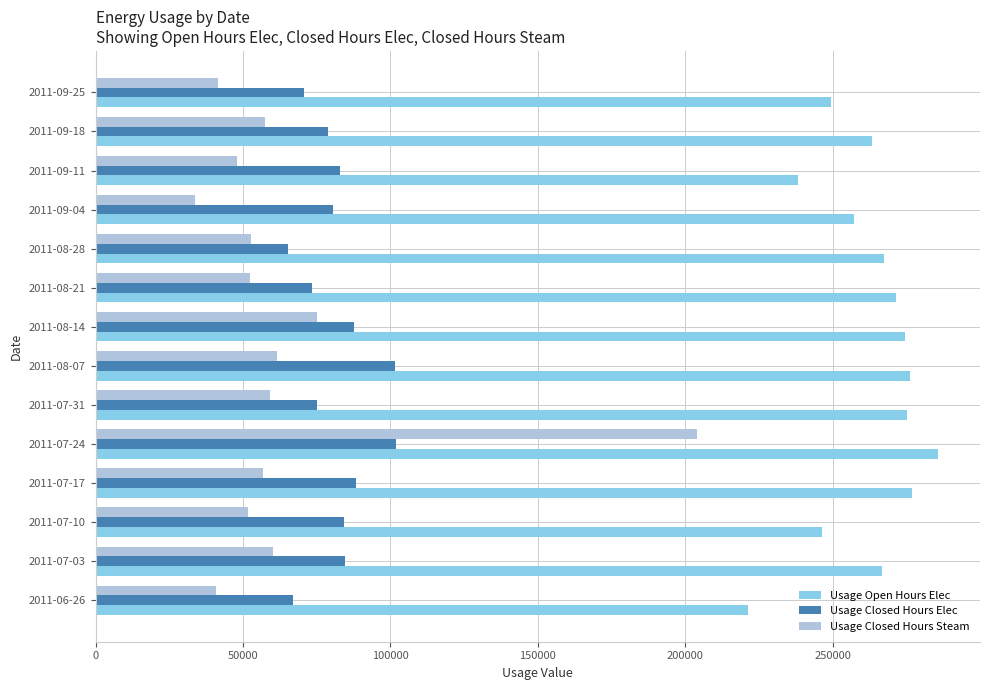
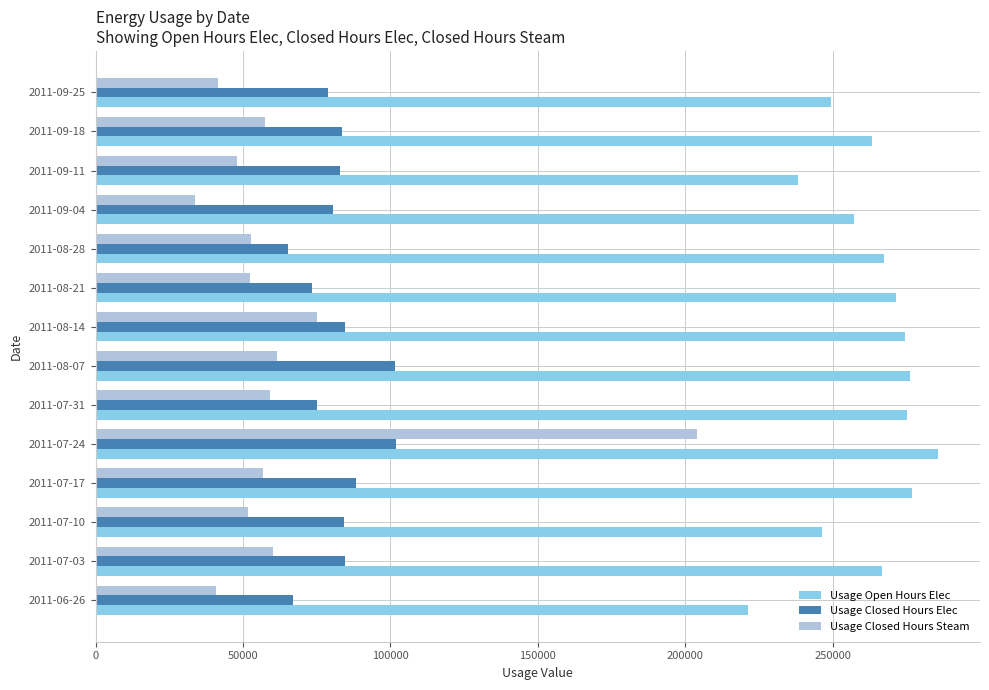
  {
    "Usage Closed Hours Elec": {
-     "2011-09-25": 71000,
-     "2011-09-18": 79000,
+     "2011-09-25": 79000,
+     "2011-09-18": 83000,
      "2011-09-11": 83000,
      "2011-09-04": 80000,
      "2011-08-28": 65000,
      "2011-08-21": 73000,
-     "2011-08-14": 88000,
+     "2011-08-14": 84000,
      "2011-08-07": 101000,
      "2011-07-31": 75000,
      "2011-07-24": 102000,
      "2011-07-17": 88000,
      "2011-07-10": 84000,
      "2011-07-03": 84000,
      "2011-06-26": 67000
    }
  }
